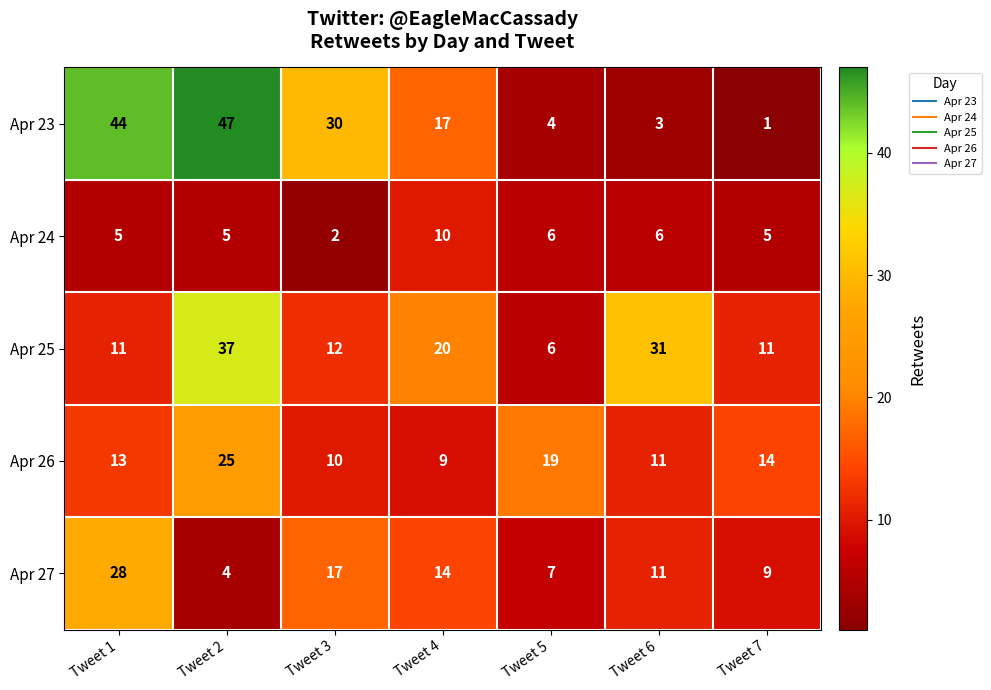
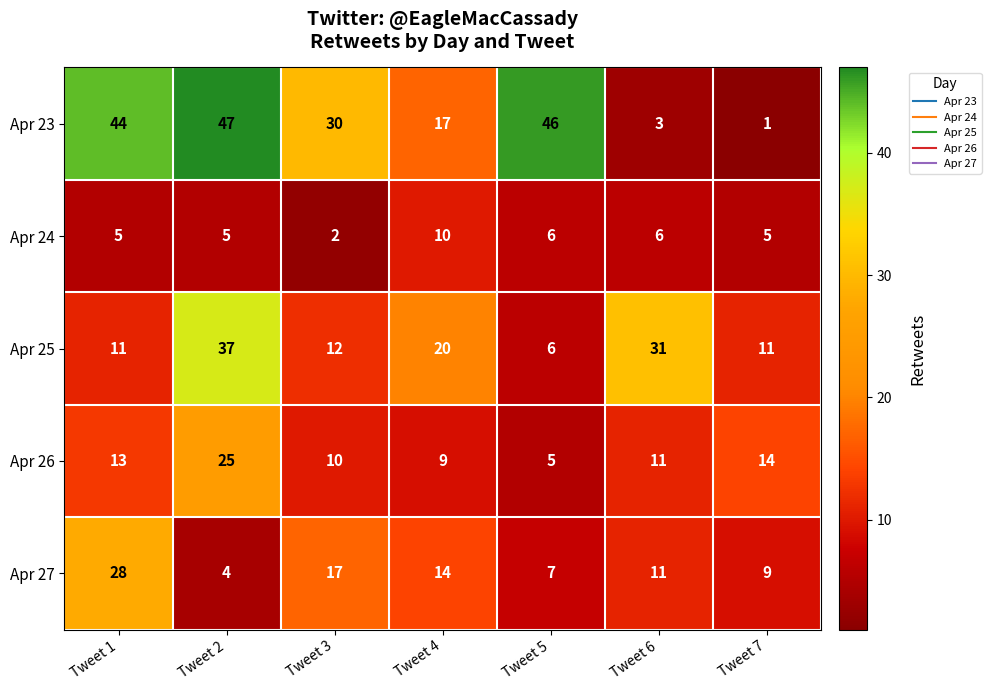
  {
    "Apr 23": {
      "Tweet 1": 44,
      "Tweet 2": 47,
      "Tweet 3": 30,
      "Tweet 4": 17,
-     "Tweet 5": 4,
+     "Tweet 5": 46,
      "Tweet 6": 3,
      "Tweet 7": 1
    },
    "Apr 24": {
      "Tweet 1": 5,
      "Tweet 2": 5,
      "Tweet 3": 2,
      "Tweet 4": 10,
      "Tweet 5": 6,
      "Tweet 6": 6,
      "Tweet 7": 5
    },
    "Apr 25": {
      "Tweet 1": 11,
      "Tweet 2": 37,
      "Tweet 3": 12,
      "Tweet 4": 20,
      "Tweet 5": 6,
      "Tweet 6": 31,
      "Tweet 7": 11
    },
    "Apr 26": {
      "Tweet 1": 13,
      "Tweet 2": 25,
      "Tweet 3": 10,
      "Tweet 4": 9,
-     "Tweet 5": 19,
+     "Tweet 5": 5,
      "Tweet 6": 11,
      "Tweet 7": 14
    },
    "Apr 27": {
      "Tweet 1": 28,
      "Tweet 2": 4,
      "Tweet 3": 17,
      "Tweet 4": 14,
      "Tweet 5": 7,
      "Tweet 6": 11,
      "Tweet 7": 9
    }
  }
